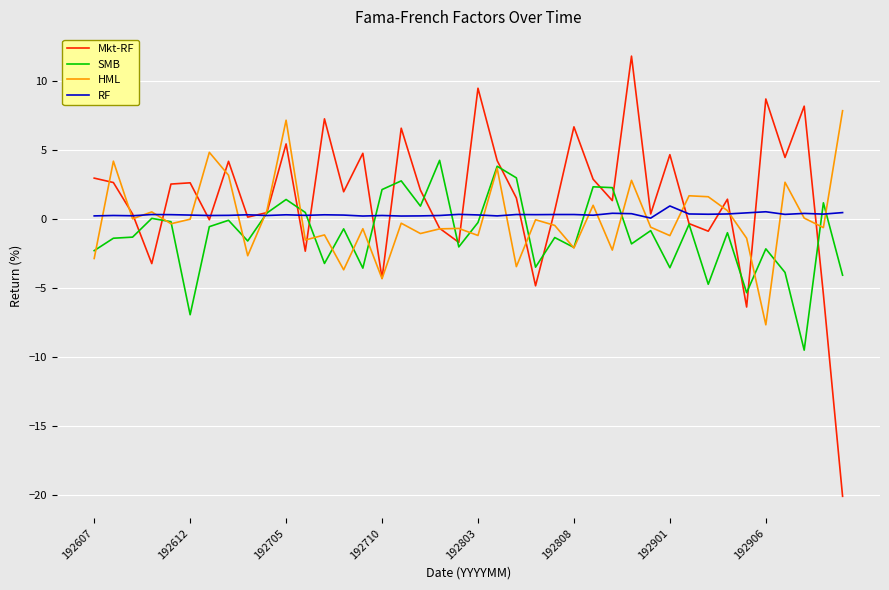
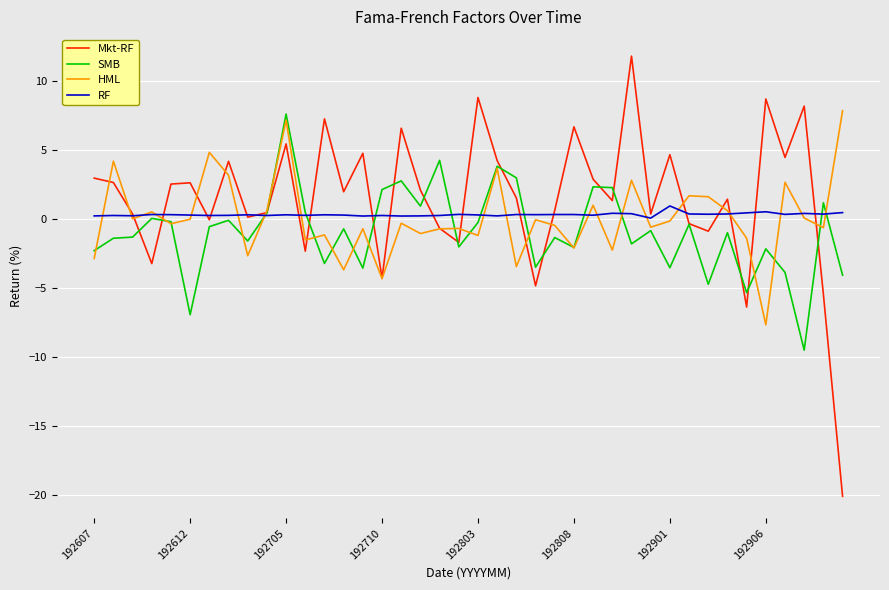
  {
    "Mkt-RF": {
      "192607": 3.0,
      "192612": 2.6,
      "192705": 5.4,
-     "192803": 9.5,
+     "192803": 8.8,
      "192808": 6.7,
      "192901": 4.7,
      "192906": 8.7
    },
    "SMB": {
      "192607": -2.3,
      "192612": -7.0,
-     "192705": 1.4,
+     "192705": 7.6,
      "192710": 2.1,
      "192803": -0.3,
      "192901": -3.5,
      "192906": -2.2
    },
    "HML": {
      "192607": -2.9,
      "192612": 0.0,
      "192705": 7.2,
      "192803": -1.2,
-     "192901": -1.2,
+     "192901": -0.2,
      "192906": -7.7
    },
    "RF": {
      "192607": 0.2,
      "192612": 0.3,
      "192705": 0.3,
      "192710": 0.3,
      "192803": 0.3,
      "192808": 0.3,
      "192901": 0.9,
      "192906": 0.5
    }
  }
